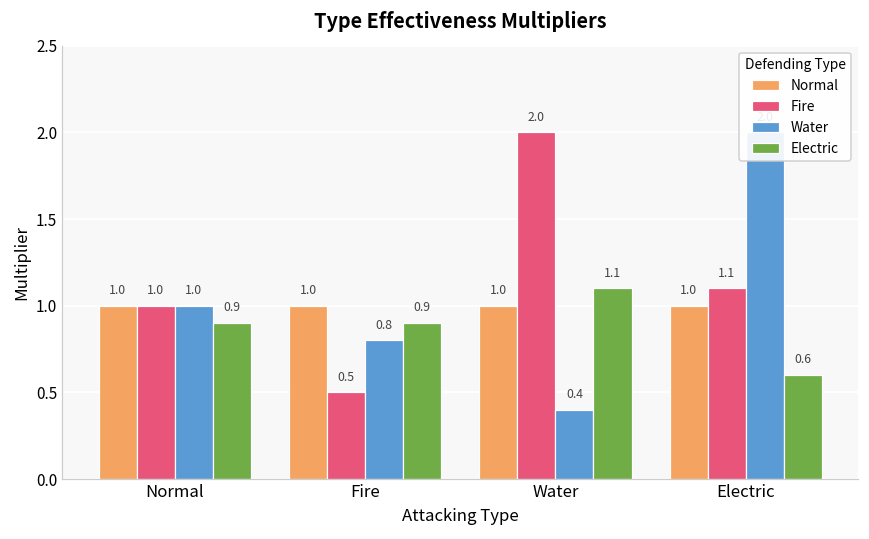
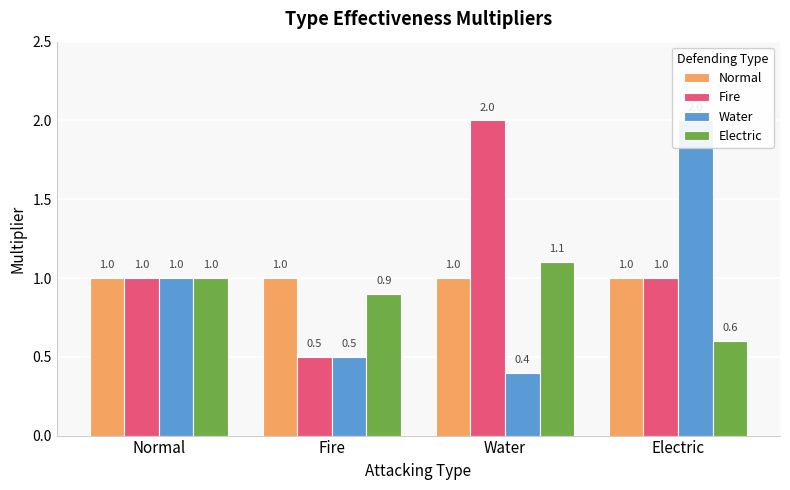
  {
    "Normal": {
      "Normal": 1.0,
      "Fire": 1.0,
      "Water": 1.0,
      "Electric": 1.0
    },
    "Fire": {
      "Normal": 1.0,
      "Fire": 0.5,
      "Water": 2.0,
-     "Electric": 1.1
+     "Electric": 1.0
    },
    "Water": {
      "Normal": 1.0,
-     "Fire": 0.8,
+     "Fire": 0.5,
      "Water": 0.4
    },
    "Electric": {
-     "Normal": 0.9,
+     "Normal": 1.0,
      "Fire": 0.9,
      "Water": 1.1,
      "Electric": 0.6
    }
  }
